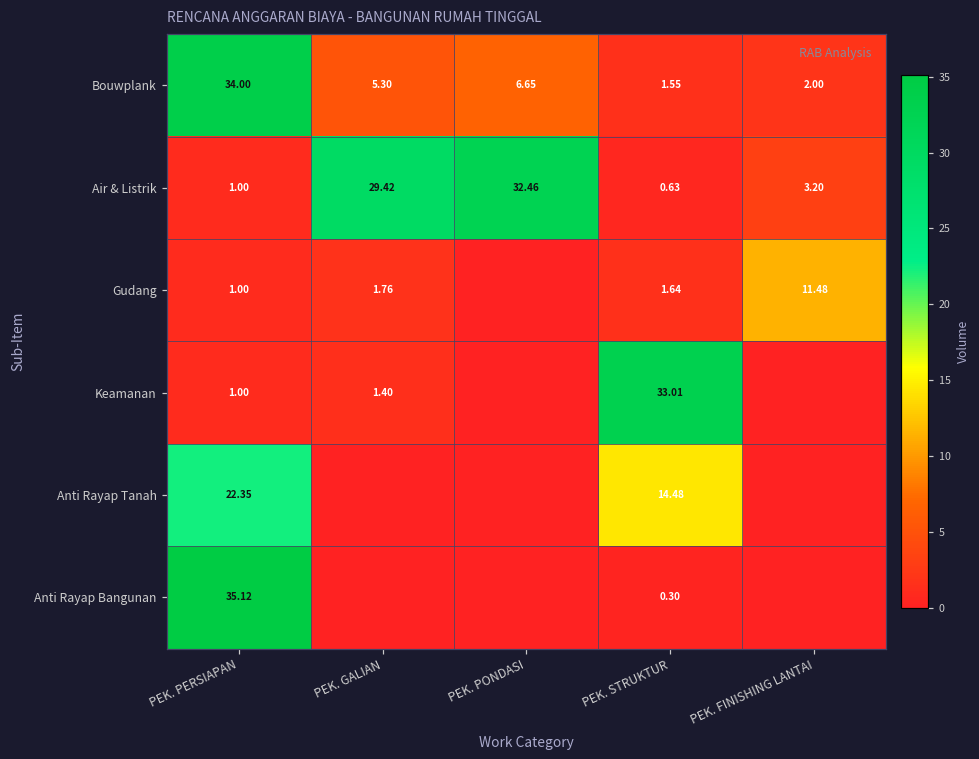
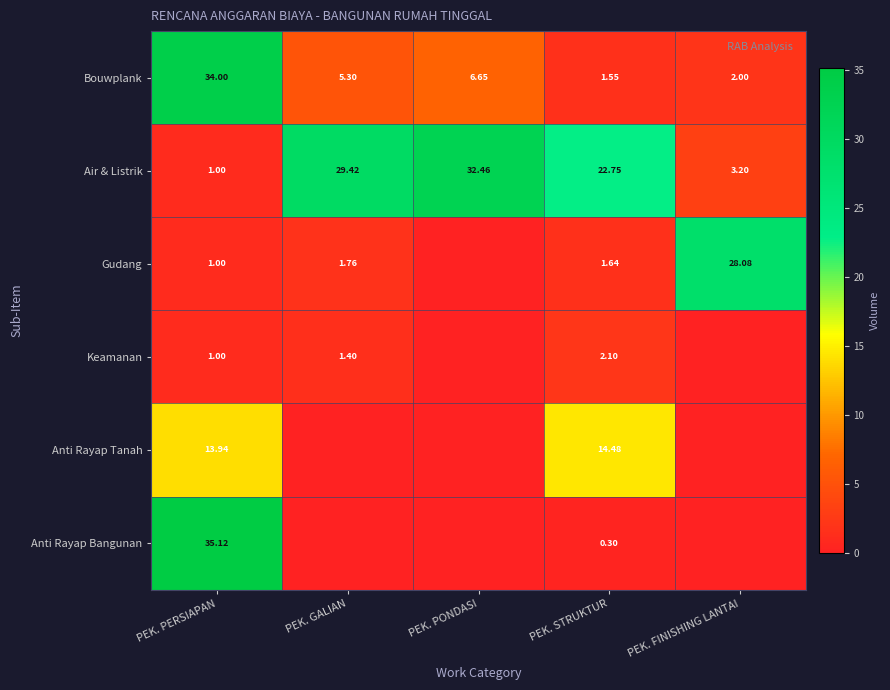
  {
    "Bouwplank": {
      "PEK. PERSIAPAN": 34.00,
      "PEK. GALIAN": 5.30,
      "PEK. PONDASI": 6.65,
      "PEK. STRUKTUR": 1.55
    },
    "Air & Listrik": {
      "PEK. PERSIAPAN": 1.00,
      "PEK. GALIAN": 29.42,
      "PEK. PONDASI": 32.46,
-     "PEK. STRUKTUR": 0.63,
+     "PEK. STRUKTUR": 22.75,
      "PEK. FINISHING LANTAI": 3.20
    },
    "Gudang": {
      "PEK. PERSIAPAN": 1.00,
      "PEK. GALIAN": 1.76,
      "PEK. STRUKTUR": 1.64,
-     "PEK. FINISHING LANTAI": 11.48
+     "PEK. FINISHING LANTAI": 28.08
    },
    "Keamanan": {
      "PEK. PERSIAPAN": 1.00,
      "PEK. GALIAN": 1.40,
-     "PEK. STRUKTUR": 33.01
+     "PEK. STRUKTUR": 2.10
    },
    "Anti Rayap Tanah": {
-     "PEK. PERSIAPAN": 22.35,
+     "PEK. PERSIAPAN": 13.94,
      "PEK. STRUKTUR": 14.48
    },
    "Anti Rayap Bangunan": {
      "PEK. PERSIAPAN": 35.12,
      "PEK. STRUKTUR": 0.30
    }
  }
